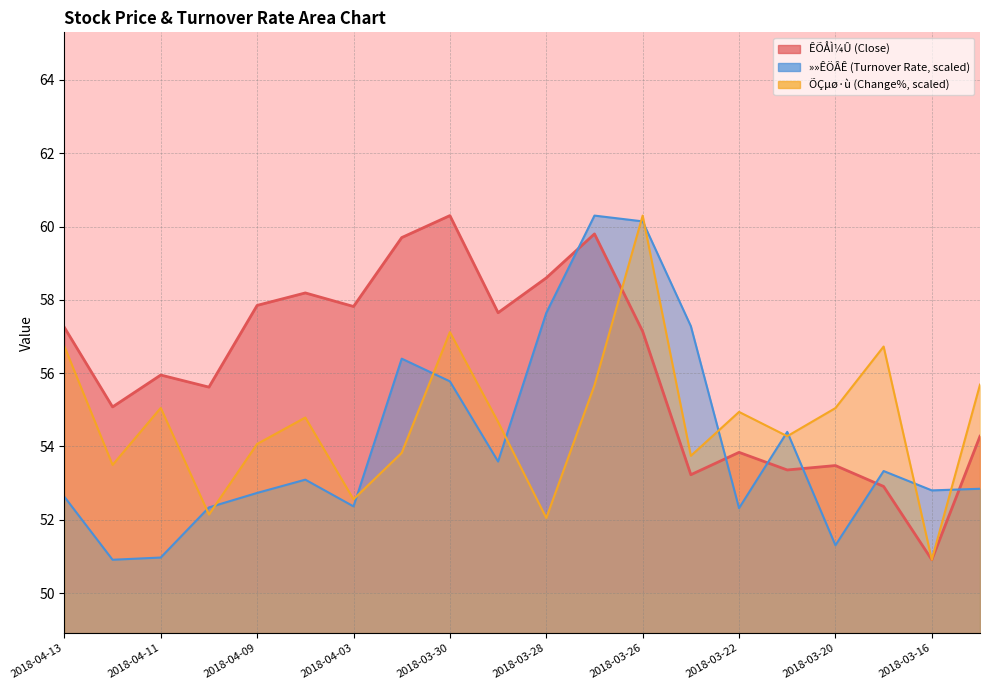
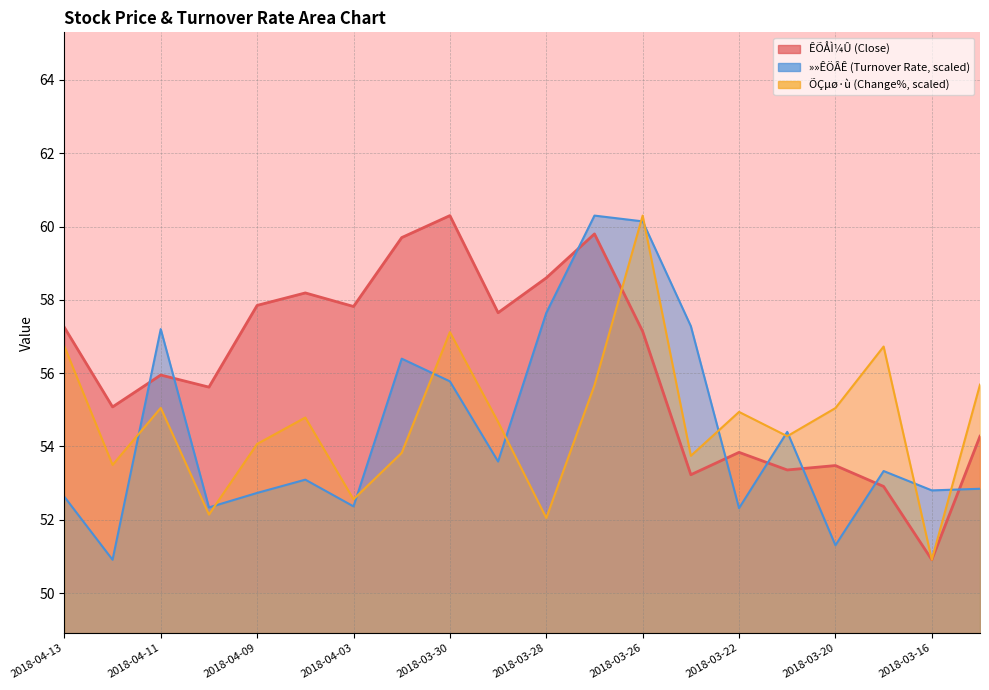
  {
    "ÊÕÅÌ¼Û (Close)": {
      "2018-04-13": 57.3,
      "2018-04-11": 56.0,
      "2018-04-09": 57.9,
      "2018-04-03": 57.8,
      "2018-03-30": 60.3,
      "2018-03-28": 58.6,
      "2018-03-26": 57.1,
      "2018-03-22": 53.8,
      "2018-03-20": 53.5
    },
    "»»ÊÖÂÊ (Turnover Rate, scaled)": {
      "2018-04-13": 52.6,
-     "2018-04-11": 51.0,
+     "2018-04-11": 57.2,
      "2018-04-09": 52.7,
      "2018-04-03": 52.4,
      "2018-03-30": 55.8,
      "2018-03-28": 57.6,
      "2018-03-26": 60.1,
      "2018-03-22": 52.3,
      "2018-03-20": 51.3,
      "2018-03-16": 52.8
    },
    "ÕÇµø·ù (Change%, scaled)": {
      "2018-04-13": 56.7,
      "2018-04-11": 55.1,
      "2018-04-09": 54.1,
      "2018-04-03": 52.6,
      "2018-03-30": 57.1,
      "2018-03-28": 52.0,
      "2018-03-26": 60.3,
      "2018-03-22": 54.9,
      "2018-03-20": 55.0
    }
  }
